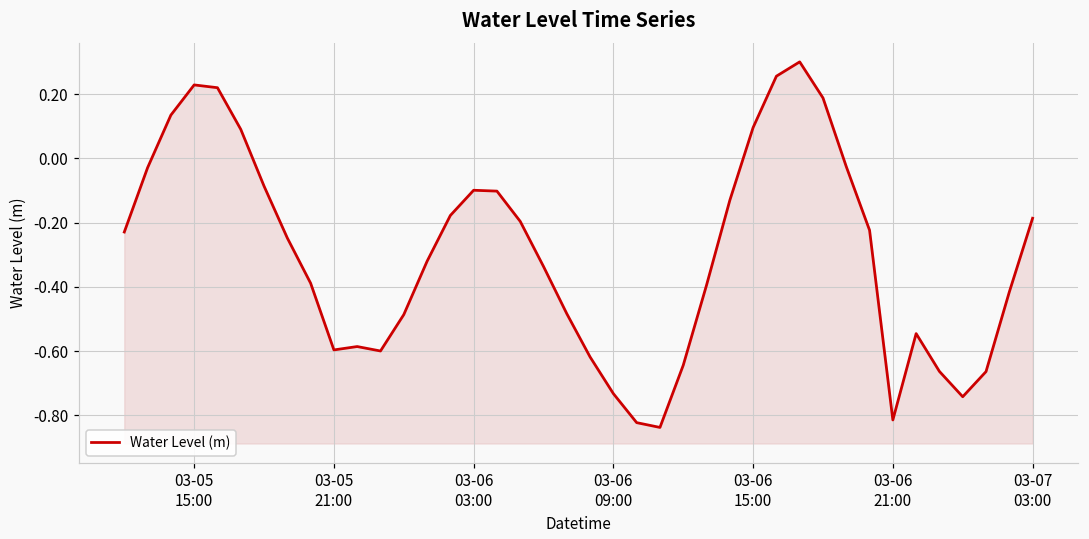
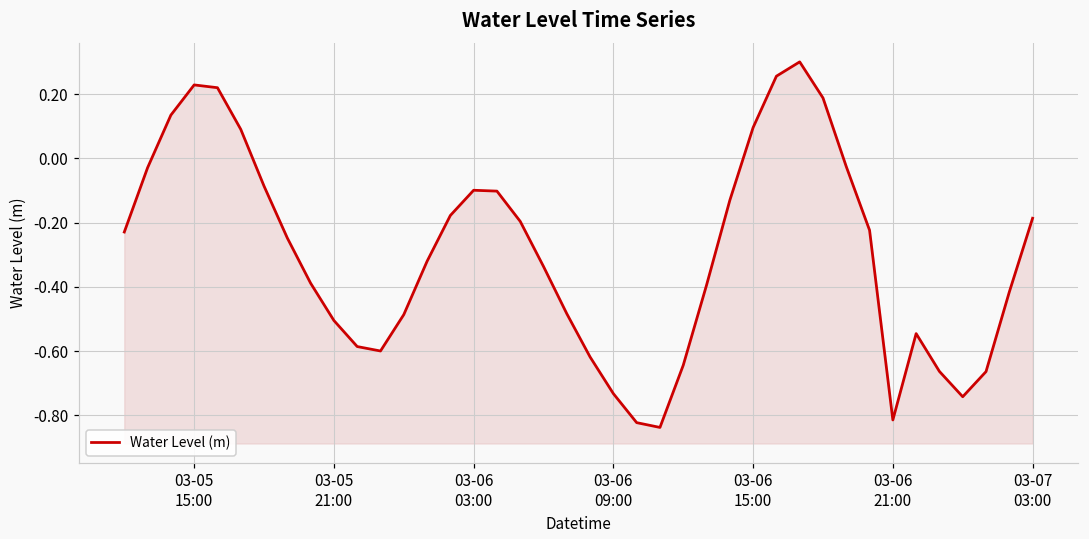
  {
    "03-05 15:00": 0.23,
-   "03-05 21:00": -0.60,
+   "03-05 21:00": -0.50,
    "03-06 03:00": -0.10,
    "03-06 09:00": -0.73,
    "03-06 15:00": 0.10,
    "03-06 21:00": -0.81,
    "03-07 03:00": -0.19
  }
